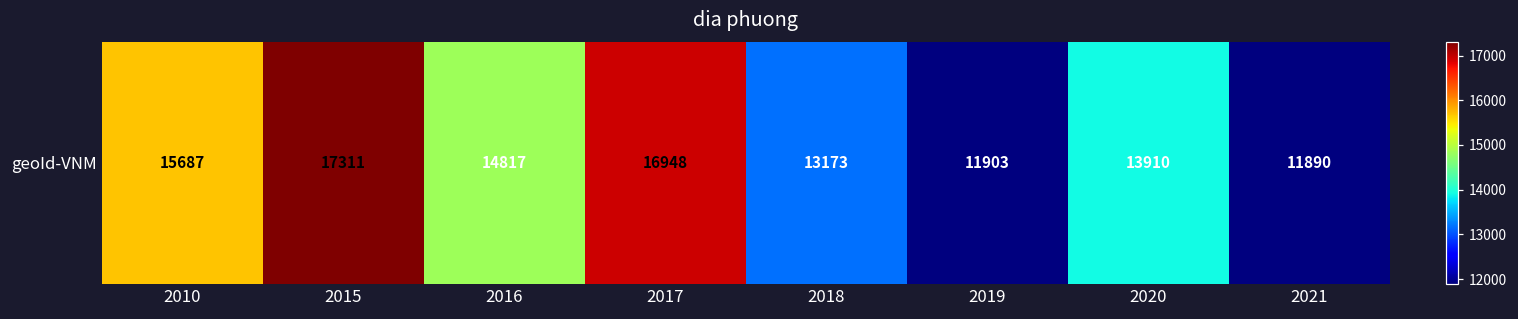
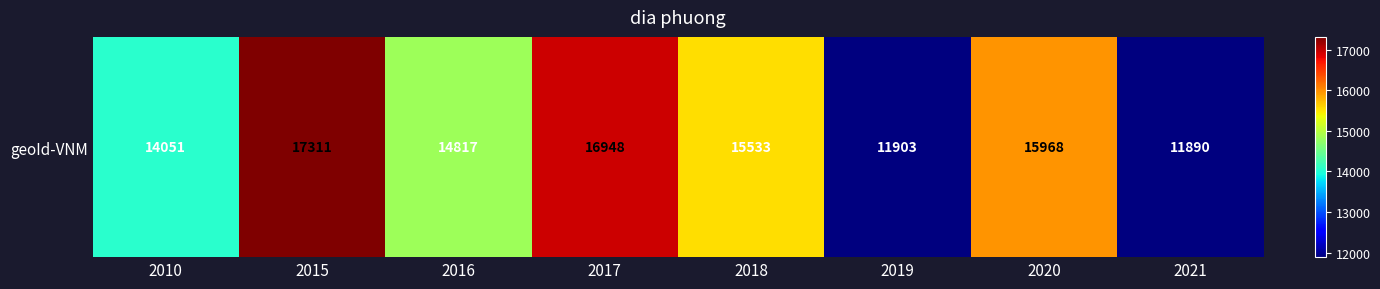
  {
    "geoId-VNM": {
-     "2010": 15687,
+     "2010": 14051,
      "2015": 17311,
      "2016": 14817,
      "2017": 16948,
-     "2018": 13173,
+     "2018": 15533,
      "2019": 11903,
-     "2020": 13910,
+     "2020": 15968,
      "2021": 11890
    }
  }
